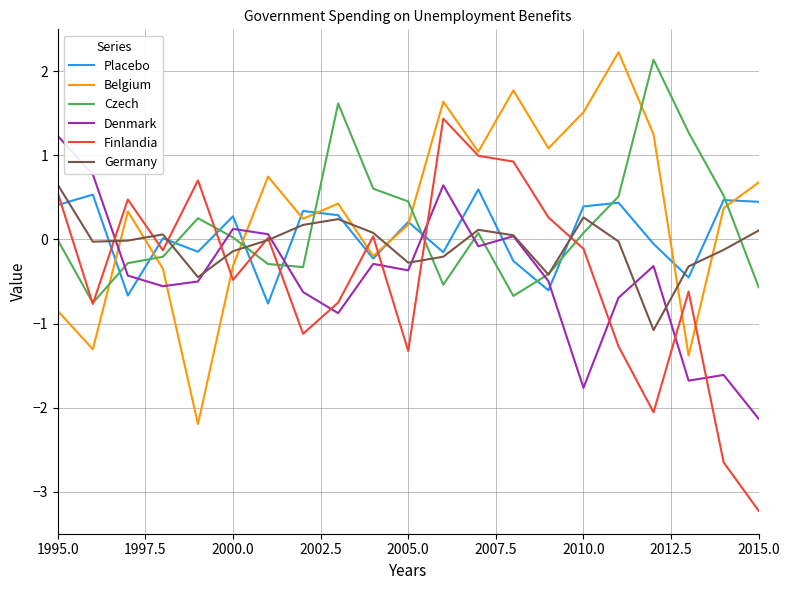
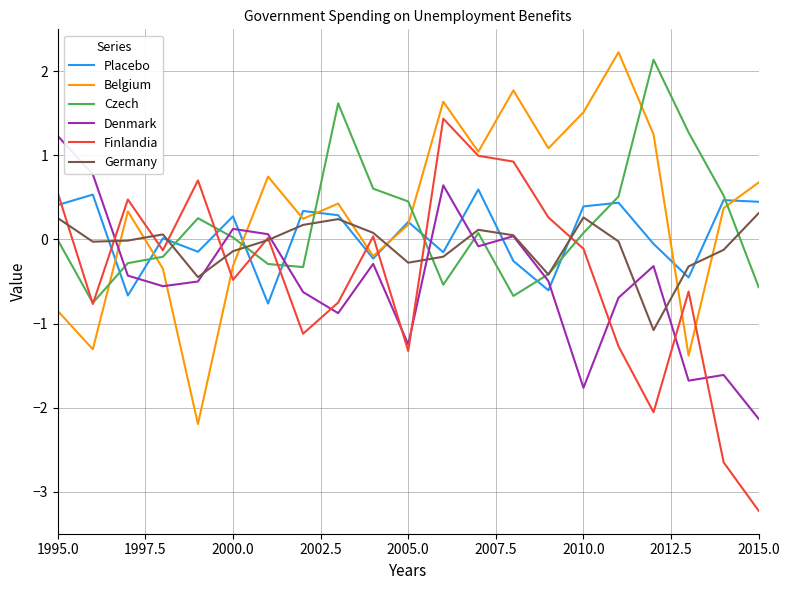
  {
    "Placebo": {
      "1995.0": 0.4,
      "2000.0": 0.3,
      "2005.0": 0.2,
      "2010.0": 0.4,
      "2015.0": 0.4
    },
    "Belgium": {
      "1995.0": -0.9,
      "2000.0": -0.3,
      "2005.0": 0.2,
      "2010.0": 1.5,
      "2015.0": 0.7
    },
    "Czech": {
      "1995.0": 0.0,
      "2000.0": 0.0,
      "2005.0": 0.5,
      "2010.0": 0.1,
      "2015.0": -0.6
    },
    "Denmark": {
      "1995.0": 1.2,
      "2000.0": 0.1,
-     "2005.0": -0.4,
+     "2005.0": -1.2,
      "2010.0": -1.8,
      "2015.0": -2.1
    },
    "Finlandia": {
      "1995.0": 0.6,
      "2000.0": -0.5,
      "2005.0": -1.3,
      "2010.0": -0.1,
      "2015.0": -3.2
    },
    "Germany": {
-     "1995.0": 0.7,
+     "1995.0": 0.3,
      "2000.0": -0.1,
      "2005.0": -0.3,
      "2010.0": 0.3,
-     "2015.0": 0.1
+     "2015.0": 0.3
    }
  }
